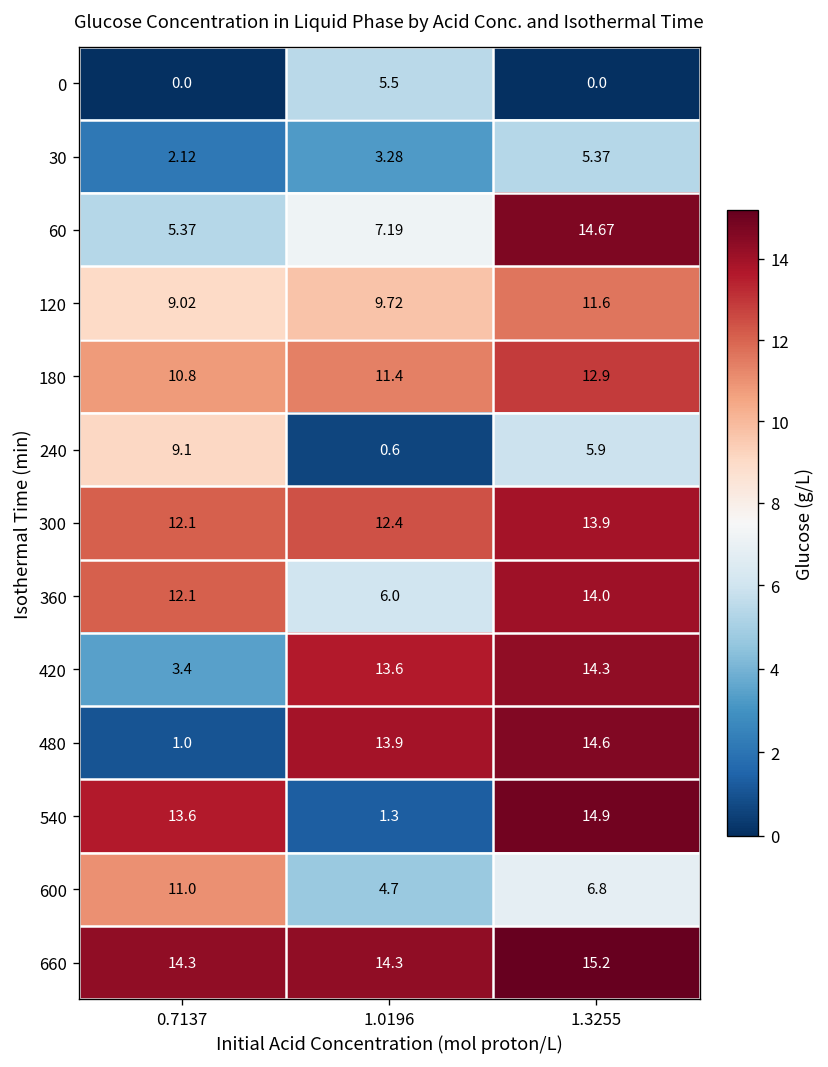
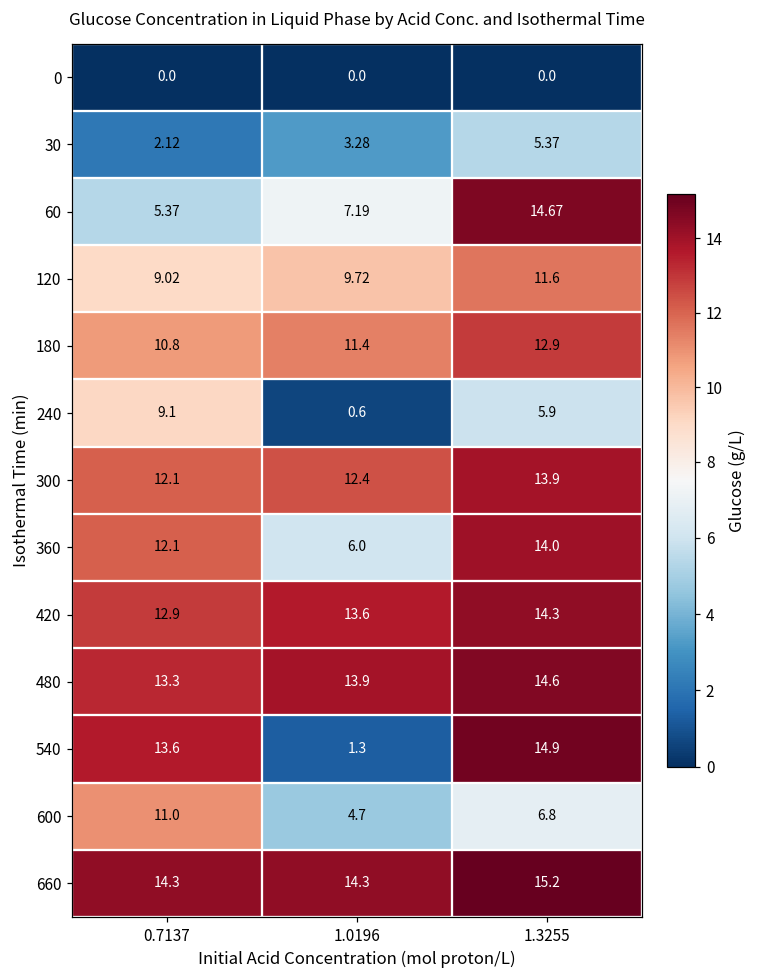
  {
    "0": {
      "0.7137": 0.0,
-     "1.0196": 5.5,
+     "1.0196": 0.0,
      "1.3255": 0.0
    },
    "30": {
      "0.7137": 2.12,
      "1.0196": 3.28,
      "1.3255": 5.37
    },
    "60": {
      "0.7137": 5.37,
      "1.0196": 7.19,
      "1.3255": 14.67
    },
    "120": {
      "0.7137": 9.02,
      "1.0196": 9.72,
      "1.3255": 11.6
    },
    "180": {
      "0.7137": 10.8,
      "1.0196": 11.4,
      "1.3255": 12.9
    },
    "240": {
      "0.7137": 9.1,
      "1.0196": 0.6,
      "1.3255": 5.9
    },
    "300": {
      "0.7137": 12.1,
      "1.0196": 12.4,
      "1.3255": 13.9
    },
    "360": {
      "0.7137": 12.1,
      "1.0196": 6.0,
      "1.3255": 14.0
    },
    "420": {
-     "0.7137": 3.4,
+     "0.7137": 12.9,
      "1.0196": 13.6,
      "1.3255": 14.3
    },
    "480": {
-     "0.7137": 1.0,
+     "0.7137": 13.3,
      "1.0196": 13.9,
      "1.3255": 14.6
    },
    "540": {
      "0.7137": 13.6,
      "1.0196": 1.3,
      "1.3255": 14.9
    },
    "600": {
      "0.7137": 11.0,
      "1.0196": 4.7,
      "1.3255": 6.8
    },
    "660": {
      "0.7137": 14.3,
      "1.0196": 14.3,
      "1.3255": 15.2
    }
  }
